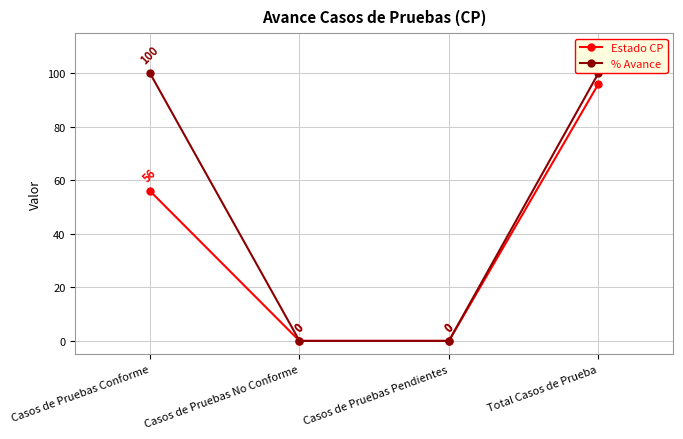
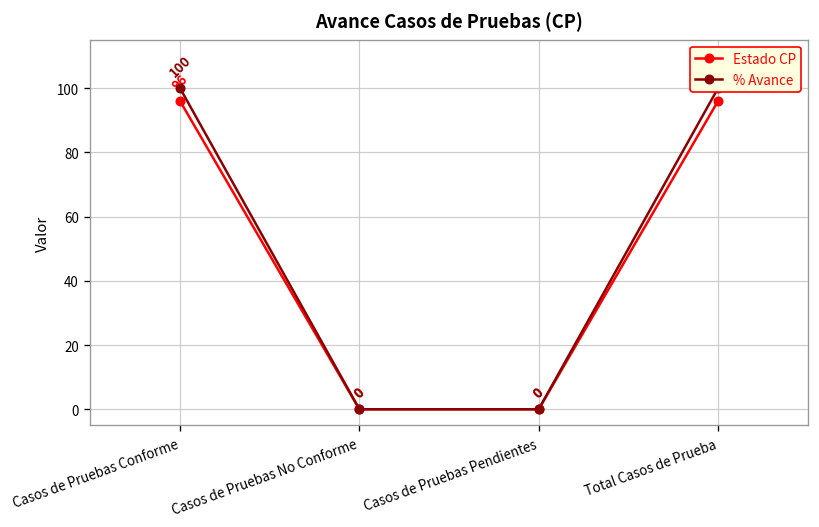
  {
    "Estado CP": {
-     "Casos de Pruebas Conforme": 56
+     "Casos de Pruebas Conforme": 96
    },
    "% Avance": {
      "Casos de Pruebas Conforme": 100
    }
  }
